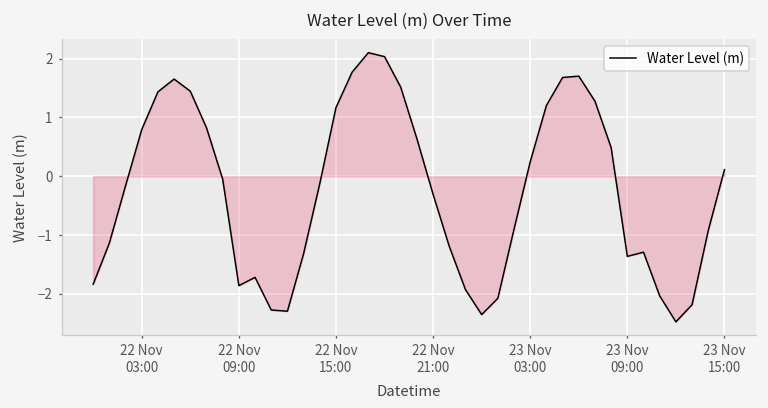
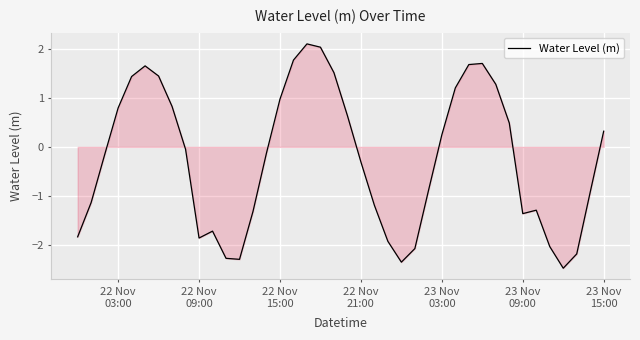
  {
    "Water Level (m)": {
      "22 Nov 09:00": -1.9,
-     "22 Nov 15:00": 1.2,
+     "22 Nov 15:00": 1.0,
      "22 Nov 21:00": -0.3,
      "23 Nov 09:00": -1.4,
-     "23 Nov 15:00": 0.1
+     "23 Nov 15:00": 0.3
    }
  }
